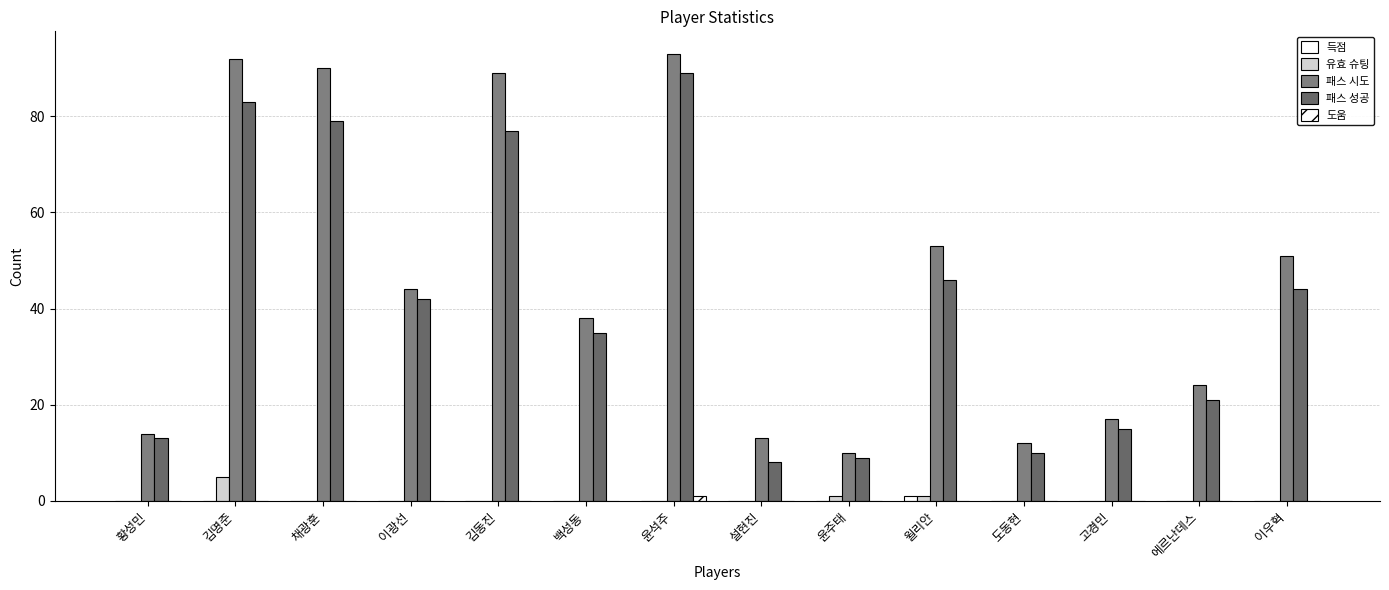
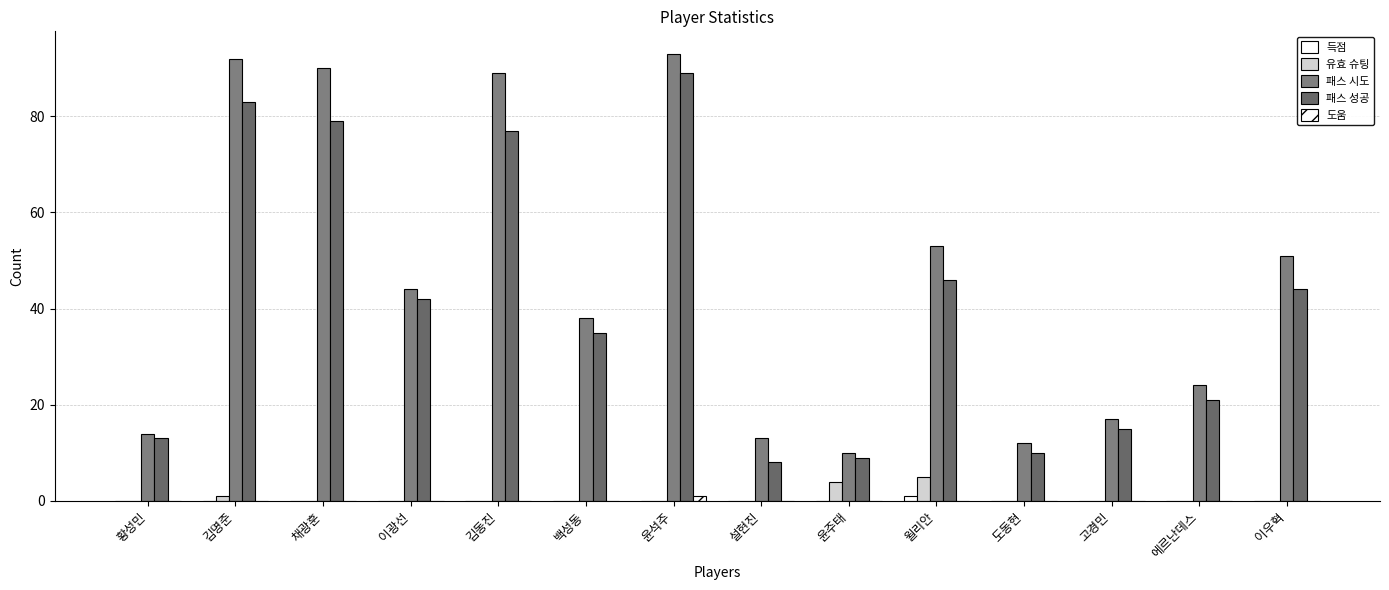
  {
    "유효 슈팅": {
      "황성민": 0,
-     "김명준": 5,
+     "김명준": 1,
      "채광훈": 0,
      "이광선": 0,
      "김동진": 0,
      "백성동": 0,
      "윤석주": 0,
      "설현진": 0,
-     "윤주태": 1,
-     "윌리안": 1,
+     "윤주태": 4,
+     "윌리안": 5,
      "도동현": 0,
      "고경민": 0,
      "에르난데스": 0,
      "이우혁": 0
    }
  }
